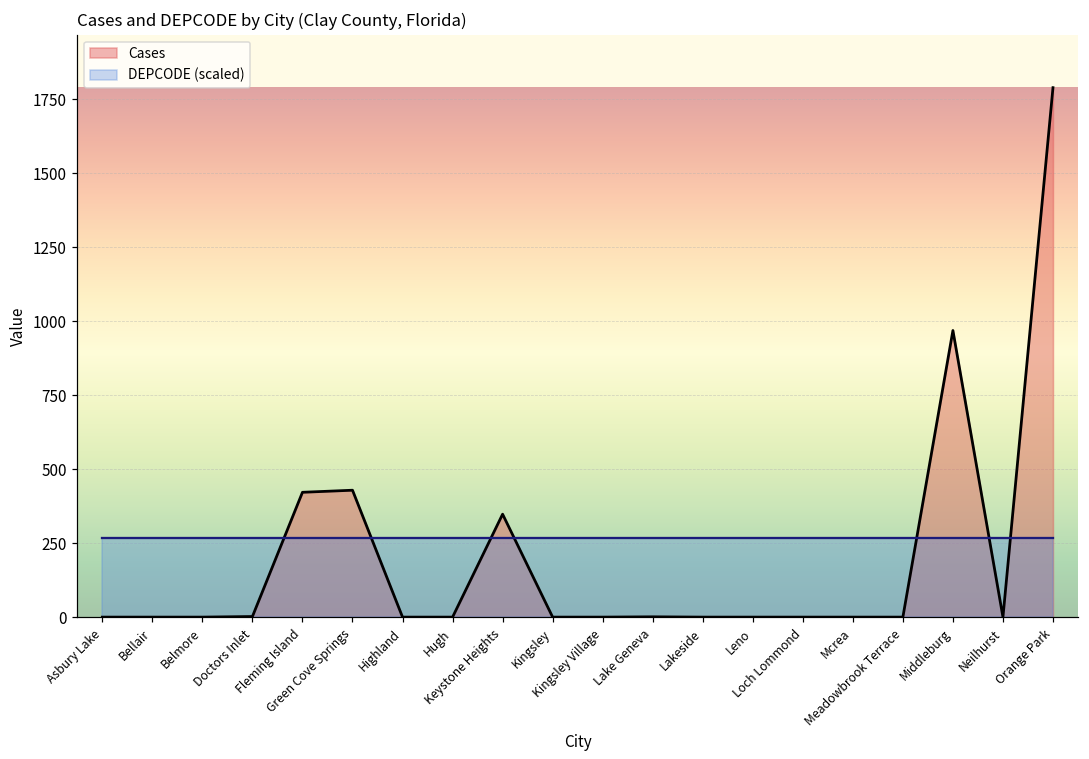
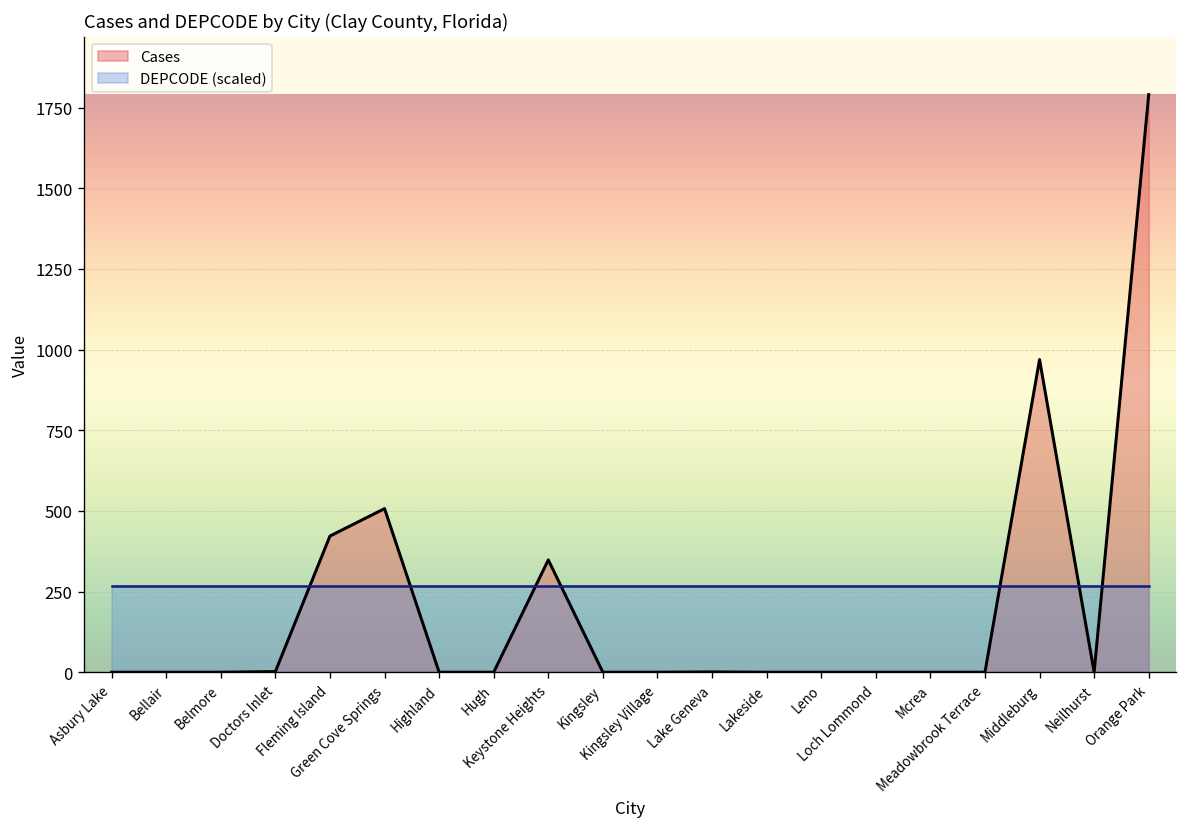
  {
    "Cases": {
      "Asbury Lake": 0,
      "Bellair": 0,
      "Belmore": 0,
      "Doctors Inlet": 0,
      "Fleming Island": 420,
-     "Green Cove Springs": 430,
+     "Green Cove Springs": 510,
      "Highland": 0,
      "Hugh": 0,
      "Keystone Heights": 350,
      "Kingsley": 0,
      "Kingsley Village": 0,
      "Lake Geneva": 0,
      "Lakeside": 0,
      "Leno": 0,
      "Loch Lommond": 0,
      "Mcrea": 0,
      "Meadowbrook Terrace": 0,
      "Middleburg": 970,
      "Neilhurst": 0,
      "Orange Park": 1790
    },
    "DEPCODE (scaled)": {
      "Asbury Lake": 270,
      "Bellair": 270,
      "Belmore": 270,
      "Doctors Inlet": 270,
      "Fleming Island": 270,
      "Green Cove Springs": 270,
      "Highland": 270,
      "Hugh": 270,
      "Keystone Heights": 270,
      "Kingsley": 270,
      "Kingsley Village": 270,
      "Lake Geneva": 270,
      "Lakeside": 270,
      "Leno": 270,
      "Loch Lommond": 270,
      "Mcrea": 270,
      "Meadowbrook Terrace": 270,
      "Middleburg": 270,
      "Neilhurst": 270,
      "Orange Park": 270
    }
  }
